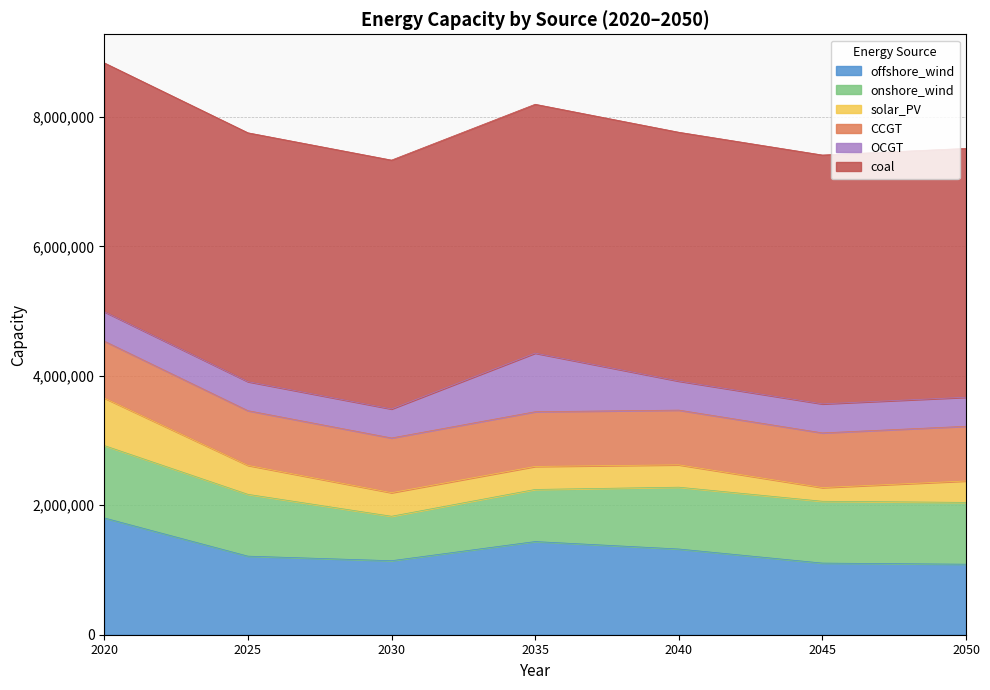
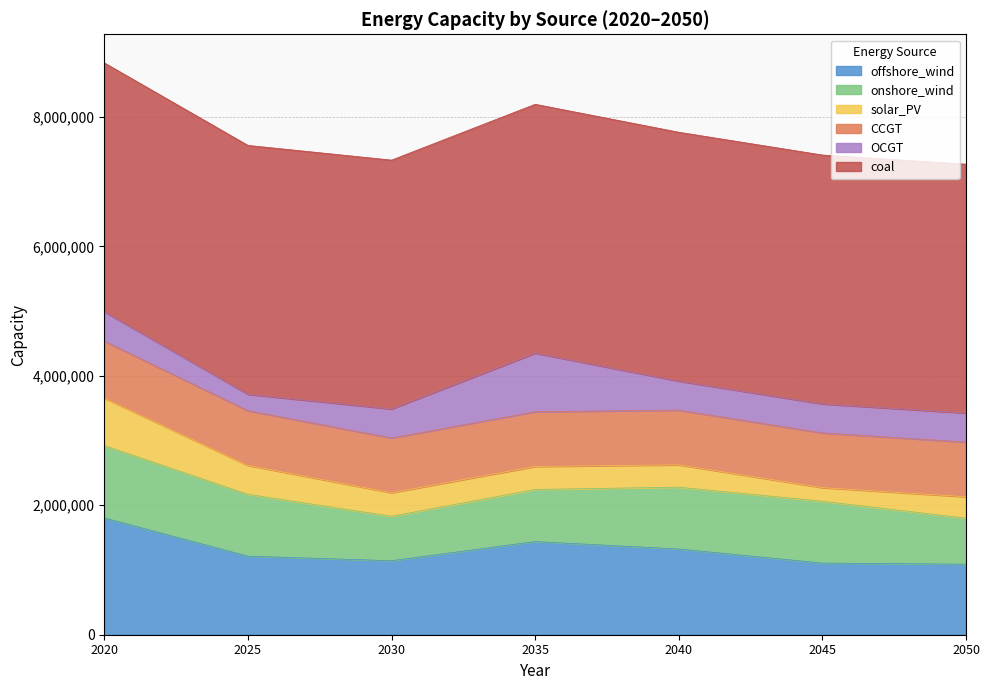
  {
    "offshore_wind": {
      "2020": "1,800,000",
      "2025": "1,200,000",
      "2030": "1,100,000",
      "2035": "1,400,000",
      "2040": "1,300,000",
      "2045": "1,100,000",
      "2050": "1,100,000"
    },
    "onshore_wind": {
      "2020": "1,100,000",
      "2025": "1,000,000",
      "2030": "700,000",
      "2035": "800,000",
      "2040": "1,000,000",
      "2045": "1,000,000",
-     "2050": "1,000,000"
+     "2050": "700,000"
    },
    "solar_PV": {
      "2020": "700,000",
      "2025": "400,000",
      "2030": "400,000",
      "2035": "400,000",
      "2040": "300,000",
      "2045": "200,000",
      "2050": "300,000"
    },
    "OCGT": {
      "2020": "500,000",
-     "2025": "400,000",
+     "2025": "300,000",
      "2030": "400,000",
      "2035": "900,000",
      "2040": "400,000",
      "2045": "400,000",
      "2050": "400,000"
    }
  }
